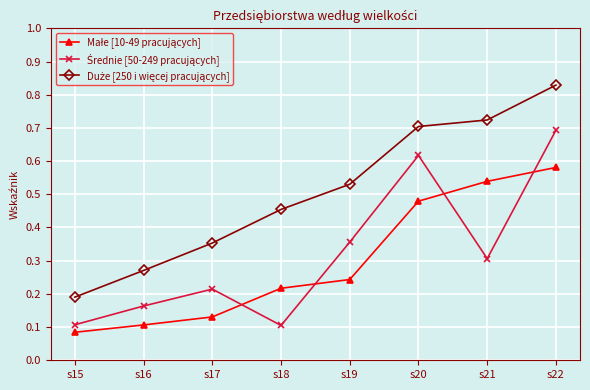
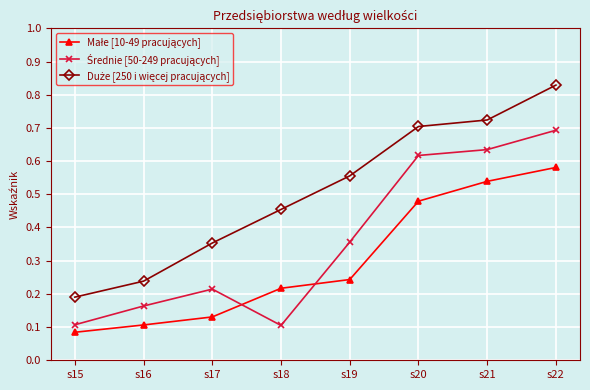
  {
    "Małe [10-49 pracujących]": {
      "s15": 0.08,
      "s16": 0.11,
      "s17": 0.13,
      "s18": 0.22,
      "s19": 0.24,
      "s20": 0.48,
      "s21": 0.54,
      "s22": 0.58
    },
    "Średnie [50-249 pracujących]": {
      "s15": 0.11,
      "s16": 0.16,
      "s17": 0.21,
      "s18": 0.10,
      "s19": 0.36,
      "s20": 0.62,
-     "s21": 0.31,
+     "s21": 0.63,
      "s22": 0.69
    },
    "Duże [250 i więcej pracujących]": {
      "s15": 0.19,
-     "s16": 0.27,
+     "s16": 0.24,
      "s17": 0.35,
      "s18": 0.45,
-     "s19": 0.53,
+     "s19": 0.56,
      "s20": 0.70,
      "s21": 0.72,
      "s22": 0.83
    }
  }
